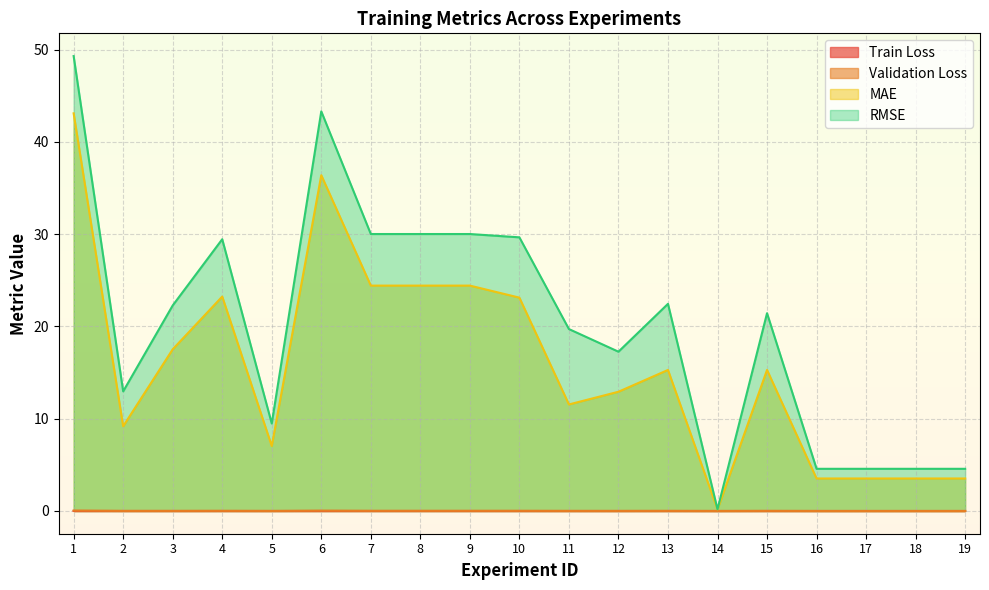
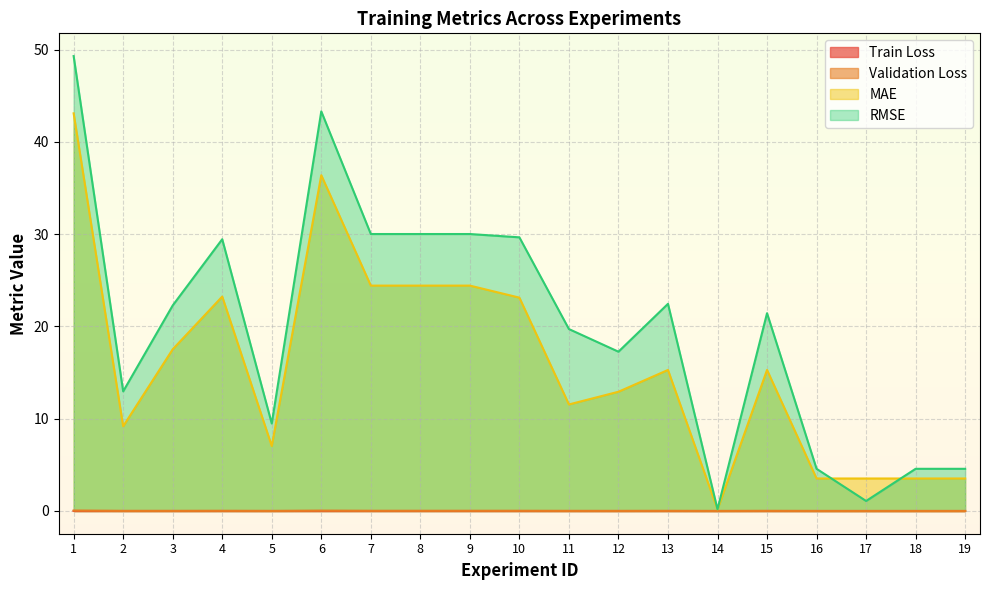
  {
    "Validation Loss": {
      "1": 0,
      "2": 0,
      "3": 0,
      "4": 0,
      "5": 0,
      "6": 0,
      "7": 0,
      "8": 0,
      "9": 0,
      "10": 0,
      "11": 0,
      "12": 0,
      "13": 0,
      "15": 0,
      "16": 0,
      "17": 0,
      "18": 0,
      "19": 0
    },
    "MAE": {
      "1": 43,
      "2": 9,
      "3": 18,
      "4": 23,
      "5": 7,
      "6": 36,
      "7": 24,
      "8": 24,
      "9": 24,
      "10": 23,
      "11": 12,
      "12": 13,
      "13": 15,
      "15": 15,
      "16": 4,
      "17": 4,
      "18": 4,
      "19": 4
    },
    "RMSE": {
      "1": 49,
      "2": 13,
      "3": 22,
      "4": 29,
      "5": 9,
      "6": 43,
      "7": 30,
      "8": 30,
      "9": 30,
      "10": 30,
      "11": 20,
      "12": 17,
      "13": 22,
      "15": 21,
      "16": 5,
-     "17": 5,
+     "17": 1,
      "18": 5,
      "19": 5
    }
  }
